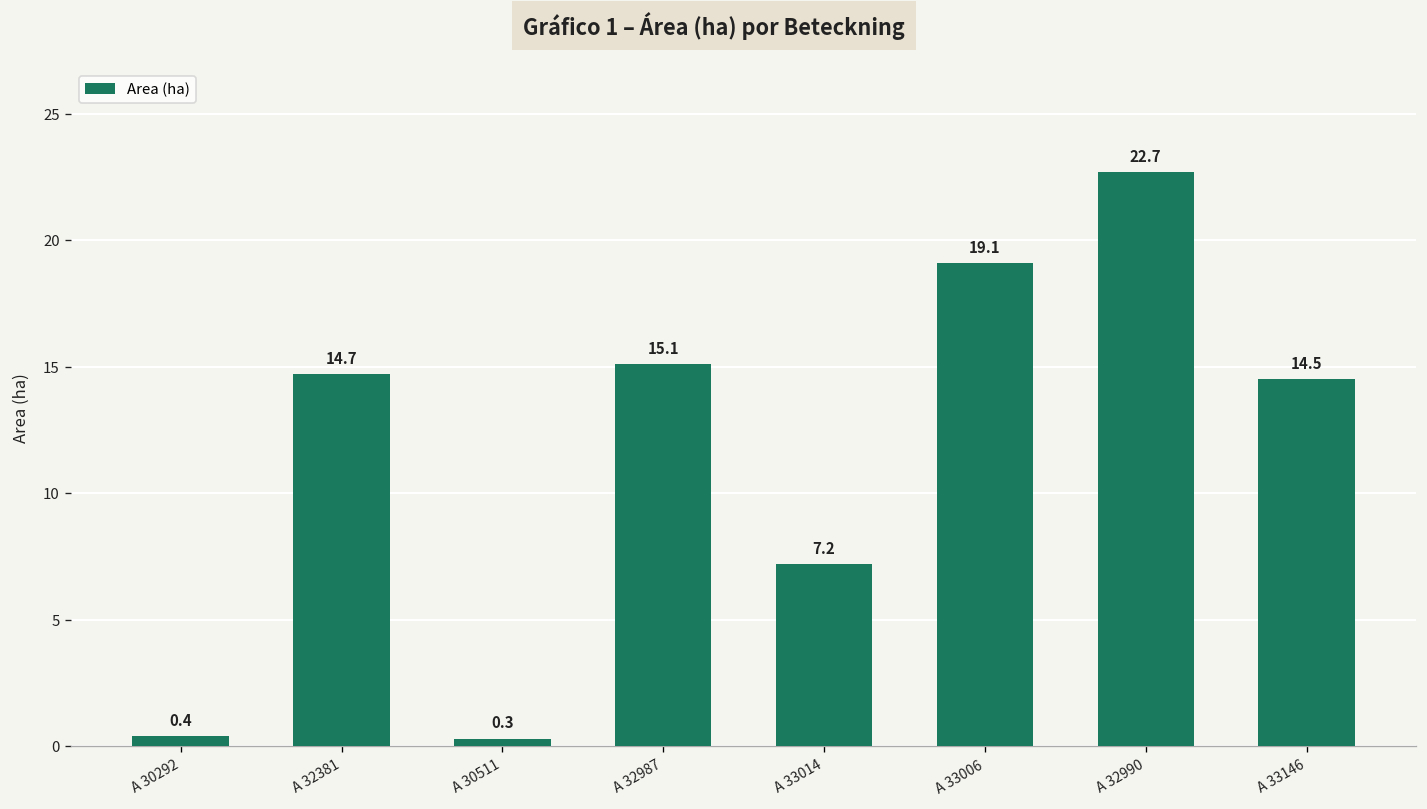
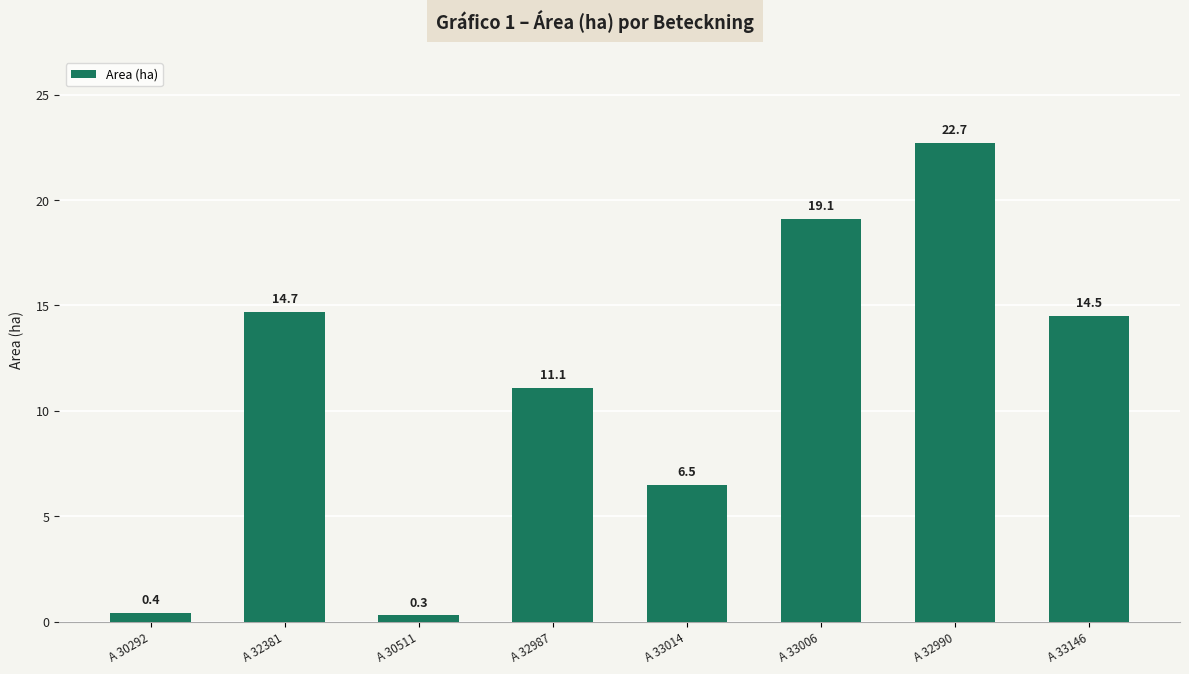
  {
    "A 30292": 0.4,
    "A 32381": 14.7,
    "A 30511": 0.3,
-   "A 32987": 15.1,
-   "A 33014": 7.2,
+   "A 32987": 11.1,
+   "A 33014": 6.5,
    "A 33006": 19.1,
    "A 32990": 22.7,
    "A 33146": 14.5
  }
